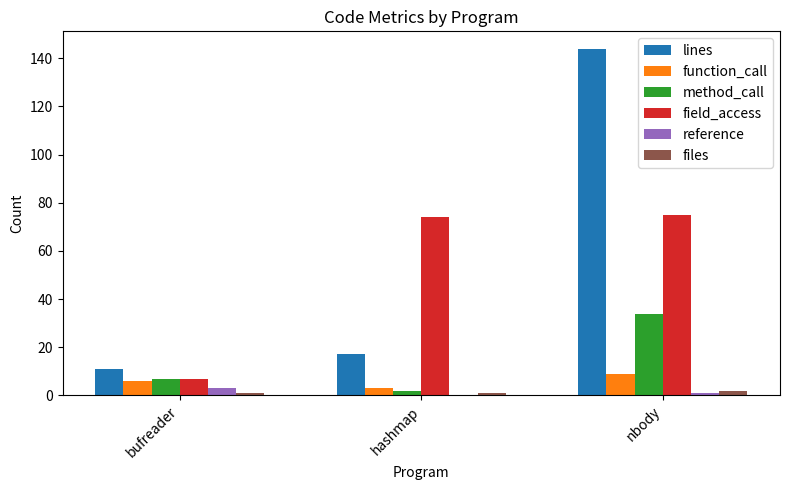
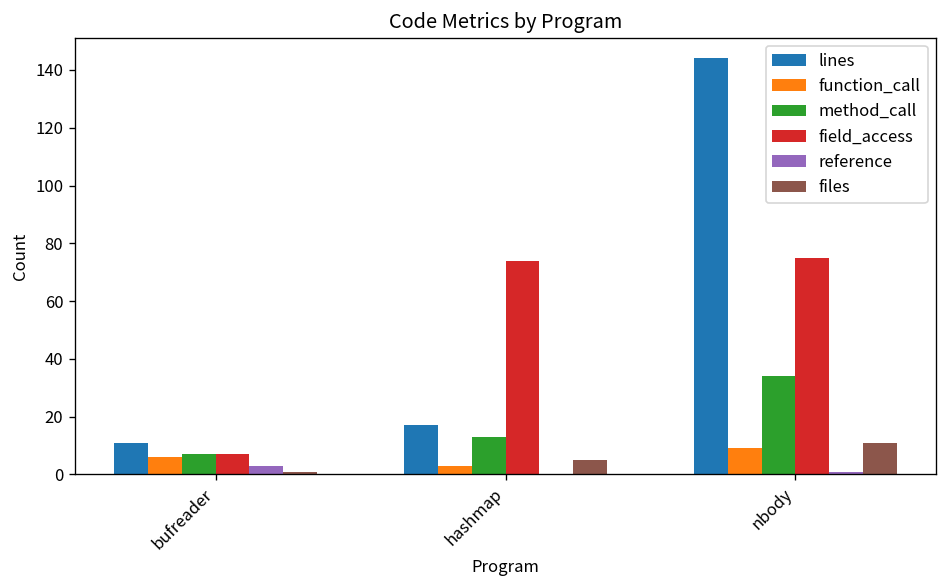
  {
    "lines": {
      "bufreader": 11,
      "hashmap": 17,
      "nbody": 144
    },
    "function_call": {
      "bufreader": 6,
      "hashmap": 3,
      "nbody": 9
    },
    "method_call": {
      "bufreader": 7,
-     "hashmap": 2,
+     "hashmap": 13,
      "nbody": 34
    },
    "field_access": {
      "bufreader": 7,
      "hashmap": 74,
      "nbody": 75
    },
    "reference": {
      "bufreader": 3,
      "hashmap": 0
    },
    "files": {
-     "hashmap": 1,
-     "nbody": 2
+     "hashmap": 5,
+     "nbody": 11
    }
  }
